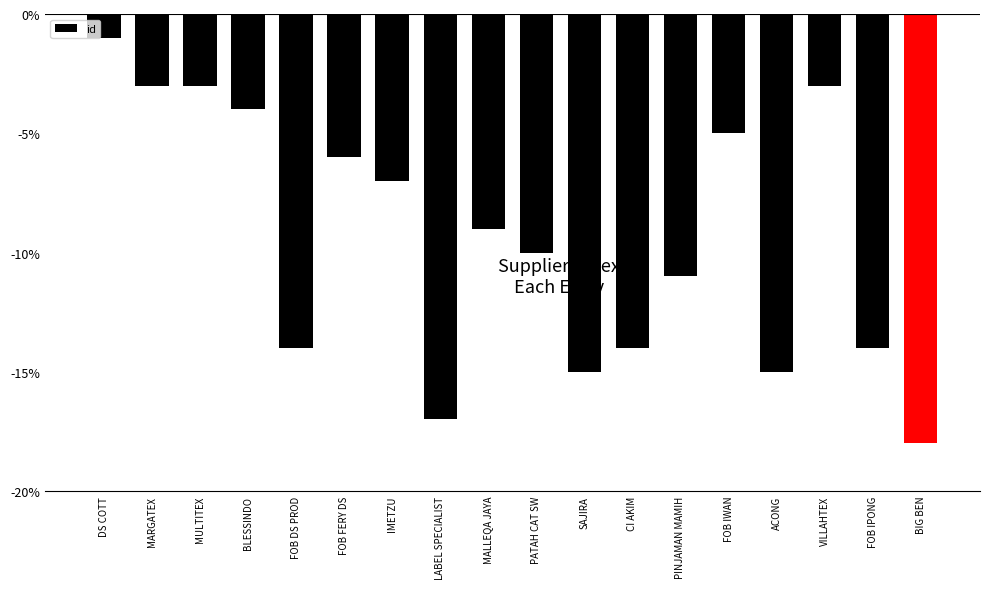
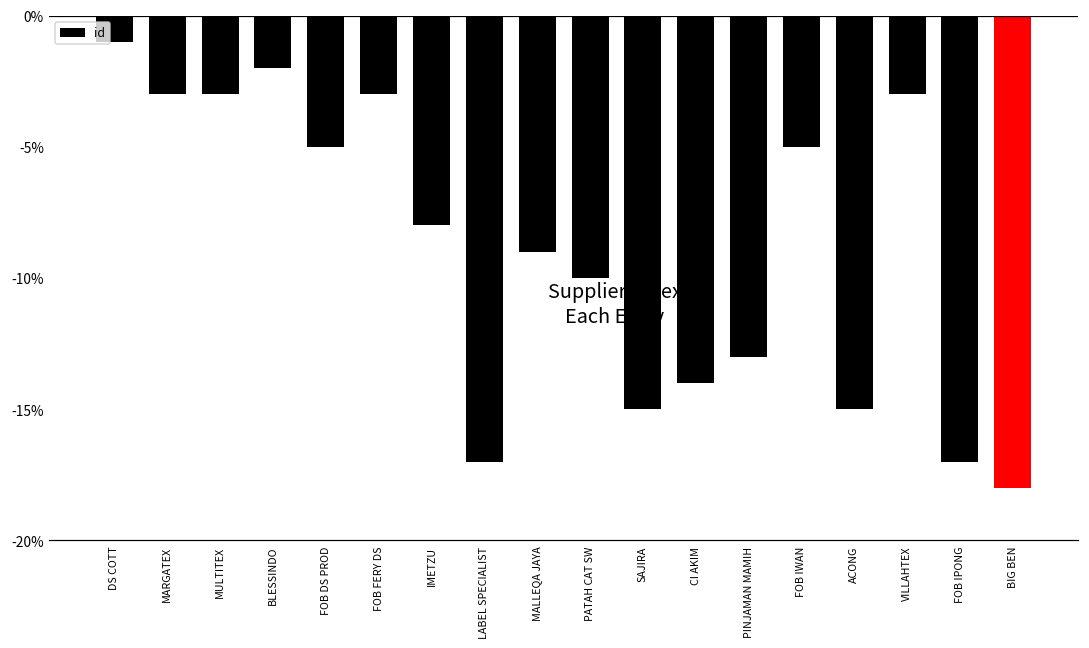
  {
    "DS COTT": "-1.0%",
    "MARGATEX": "-3.0%",
    "MULTITEX": "-3.0%",
-   "BLESSINDO": "-4.0%",
-   "FOB DS PROD": "-14.0%",
-   "FOB FERY DS": "-6.0%",
-   "IMETZU": "-7.0%",
+   "BLESSINDO": "-2.0%",
+   "FOB DS PROD": "-5.0%",
+   "FOB FERY DS": "-3.0%",
+   "IMETZU": "-8.0%",
    "LABEL SPECIALIST": "-17.0%",
    "MALLEQA JAYA": "-9.0%",
    "PATAH CAT SW": "-10.0%",
    "SAJIRA": "-15.0%",
    "CI AKIM": "-14.0%",
-   "PINJAMAN MAMIH": "-11.0%",
+   "PINJAMAN MAMIH": "-13.0%",
    "FOB IWAN": "-5.0%",
    "ACONG": "-15.0%",
    "VILLAHTEX": "-3.0%",
-   "FOB IPONG": "-14.0%",
+   "FOB IPONG": "-17.0%",
    "BIG BEN": "-18.0%"
  }
